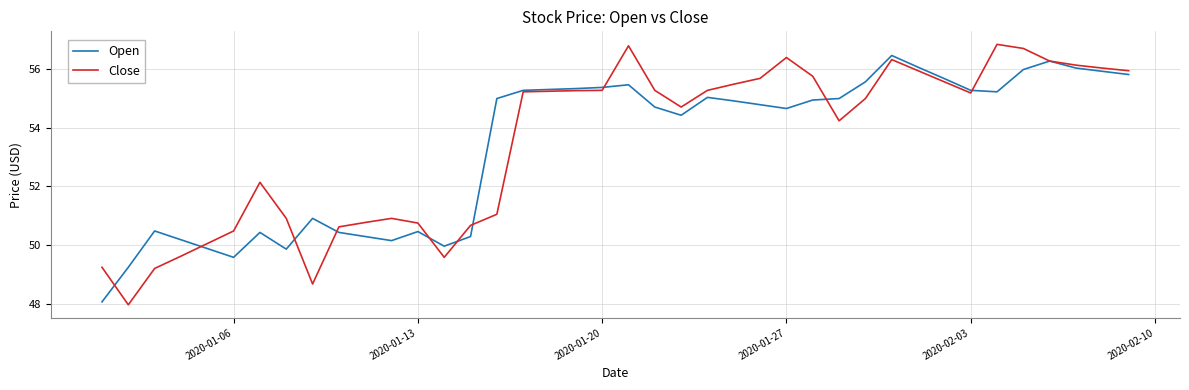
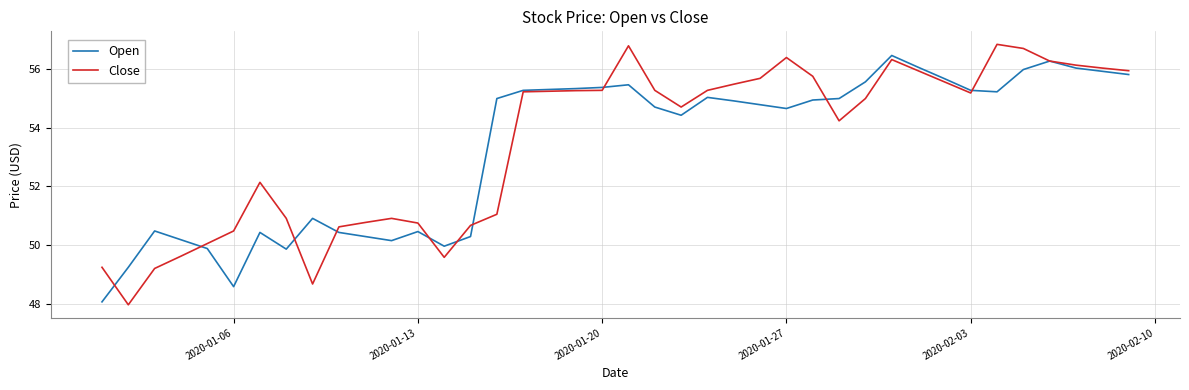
  {
    "Open": {
-     "2020-01-06": 49.6,
+     "2020-01-06": 48.6,
      "2020-01-13": 50.5,
      "2020-01-20": 55.4,
      "2020-01-27": 54.7,
      "2020-02-03": 55.3
    },
    "Close": {
      "2020-01-06": 50.5,
      "2020-01-13": 50.8,
      "2020-01-20": 55.3,
      "2020-01-27": 56.4,
      "2020-02-03": 55.2
    }
  }
